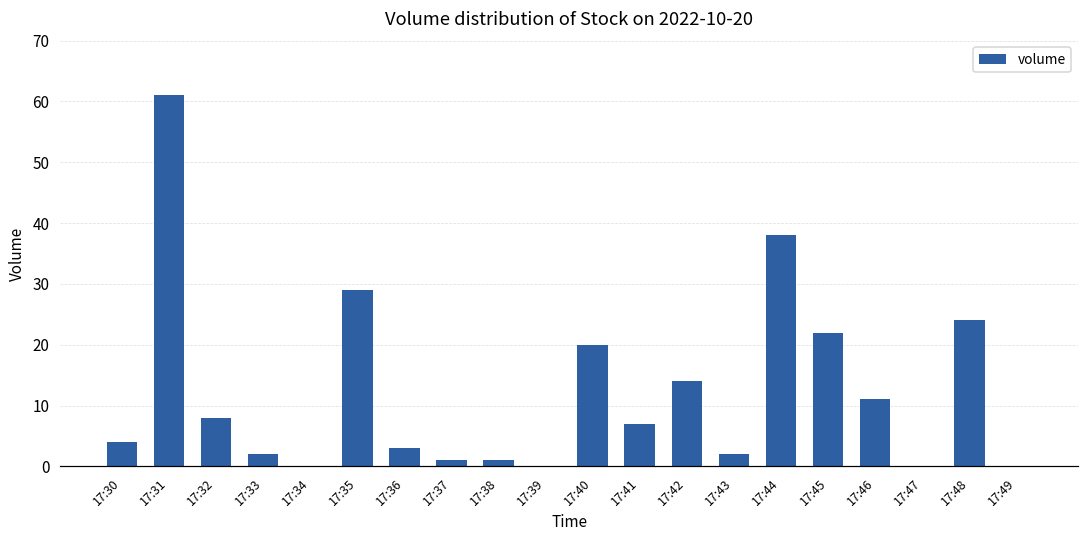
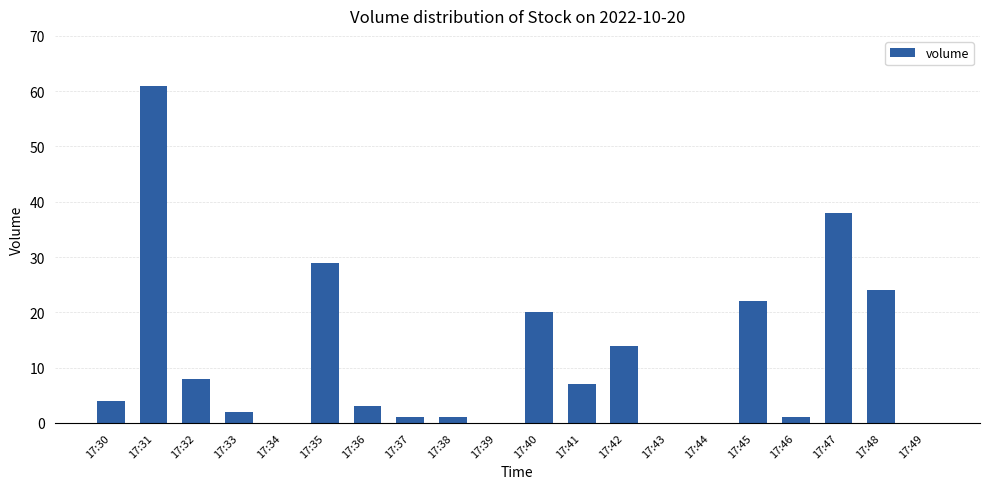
  {
    "17:30": 4,
    "17:31": 61,
    "17:32": 8,
    "17:33": 2,
    "17:34": 0,
    "17:35": 29,
    "17:36": 3,
    "17:37": 1,
    "17:38": 1,
    "17:39": 0,
    "17:40": 20,
    "17:41": 7,
    "17:42": 14,
-   "17:43": 2,
-   "17:44": 38,
+   "17:43": 0,
+   "17:44": 0,
    "17:45": 22,
-   "17:46": 11,
-   "17:47": 0,
+   "17:46": 1,
+   "17:47": 38,
    "17:48": 24,
    "17:49": 0
  }
